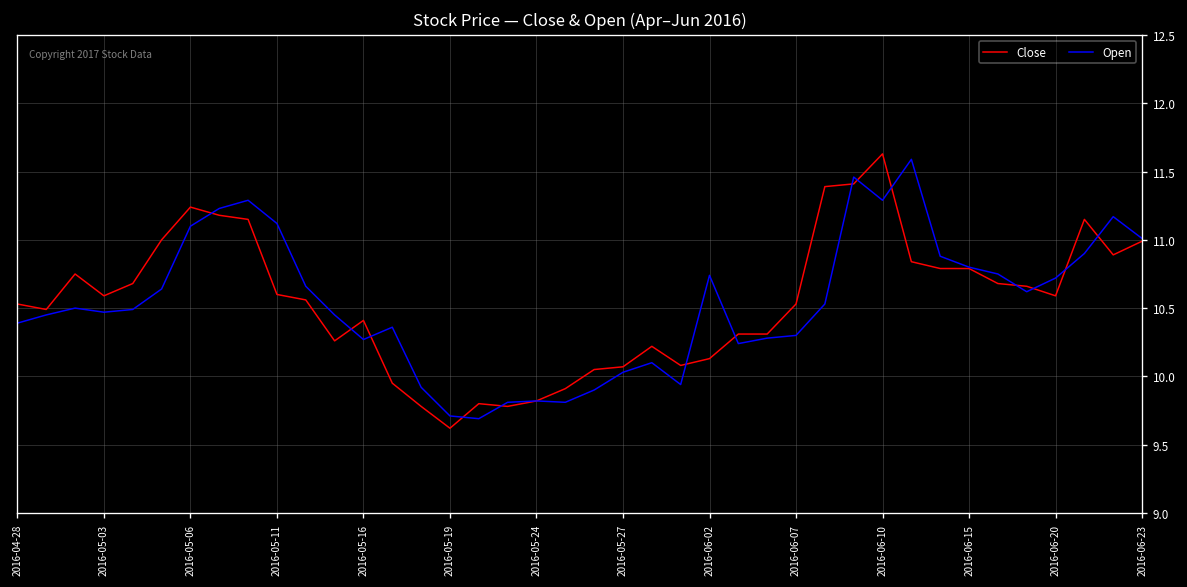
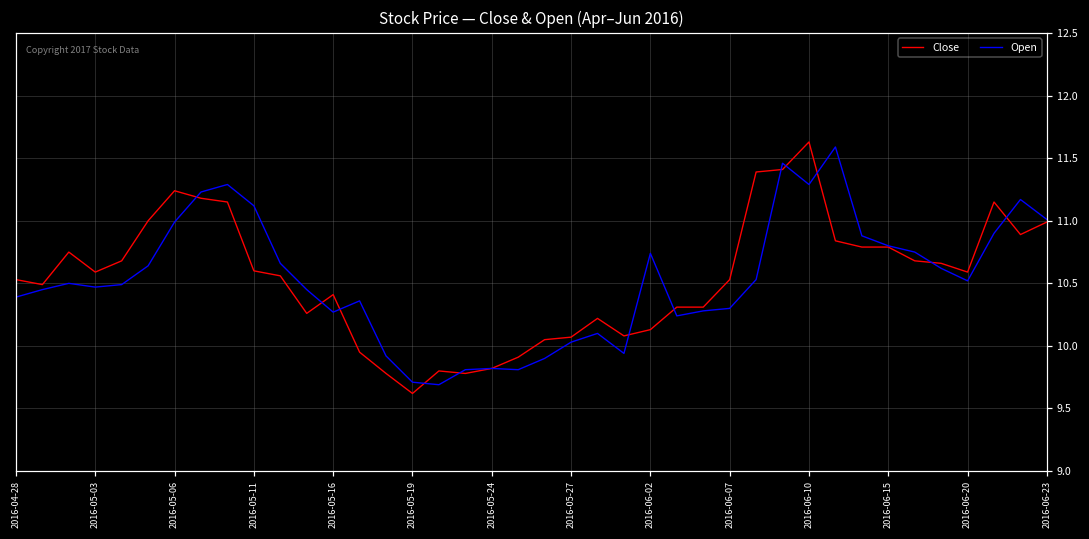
  {
    "Close": {
      "2016-04-28": 10.53,
      "2016-05-03": 10.59,
      "2016-05-06": 11.24,
      "2016-05-11": 10.60,
      "2016-05-16": 10.41,
      "2016-05-19": 9.62,
      "2016-05-27": 10.07,
      "2016-06-02": 10.13,
      "2016-06-07": 10.53,
      "2016-06-10": 11.63,
      "2016-06-20": 10.59
    },
    "Open": {
      "2016-04-28": 10.39,
      "2016-05-03": 10.47,
-     "2016-05-06": 11.10,
+     "2016-05-06": 10.99,
      "2016-05-11": 11.12,
      "2016-05-16": 10.27,
      "2016-05-19": 9.71,
      "2016-05-27": 10.03,
      "2016-06-02": 10.74,
      "2016-06-07": 10.30,
      "2016-06-10": 11.29,
-     "2016-06-20": 10.72
+     "2016-06-20": 10.52
    }
  }
